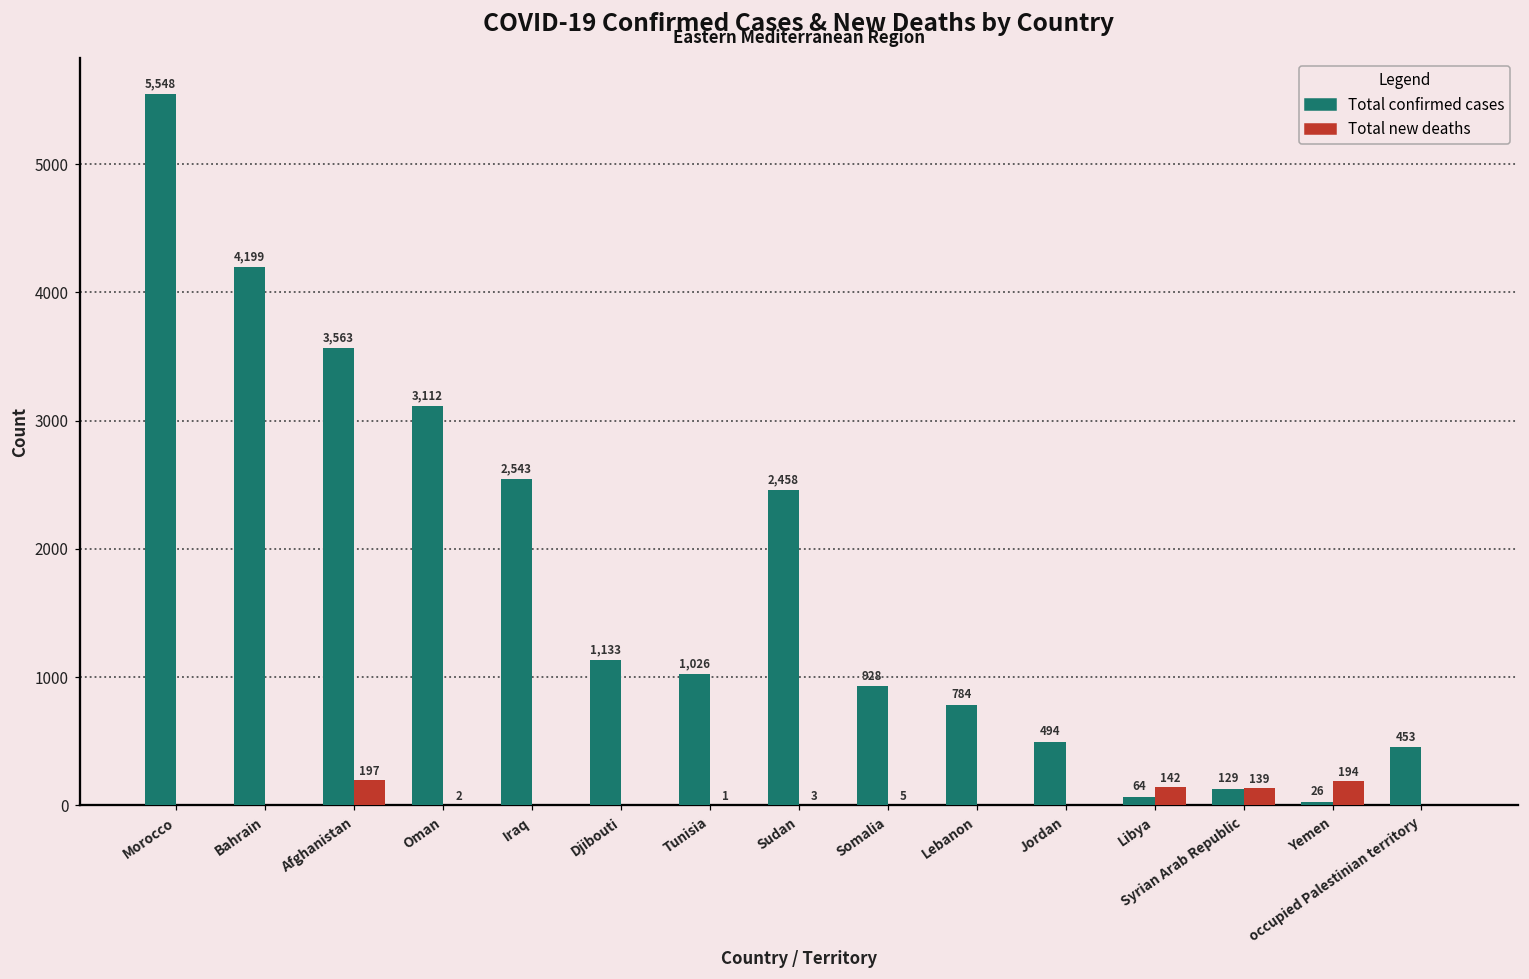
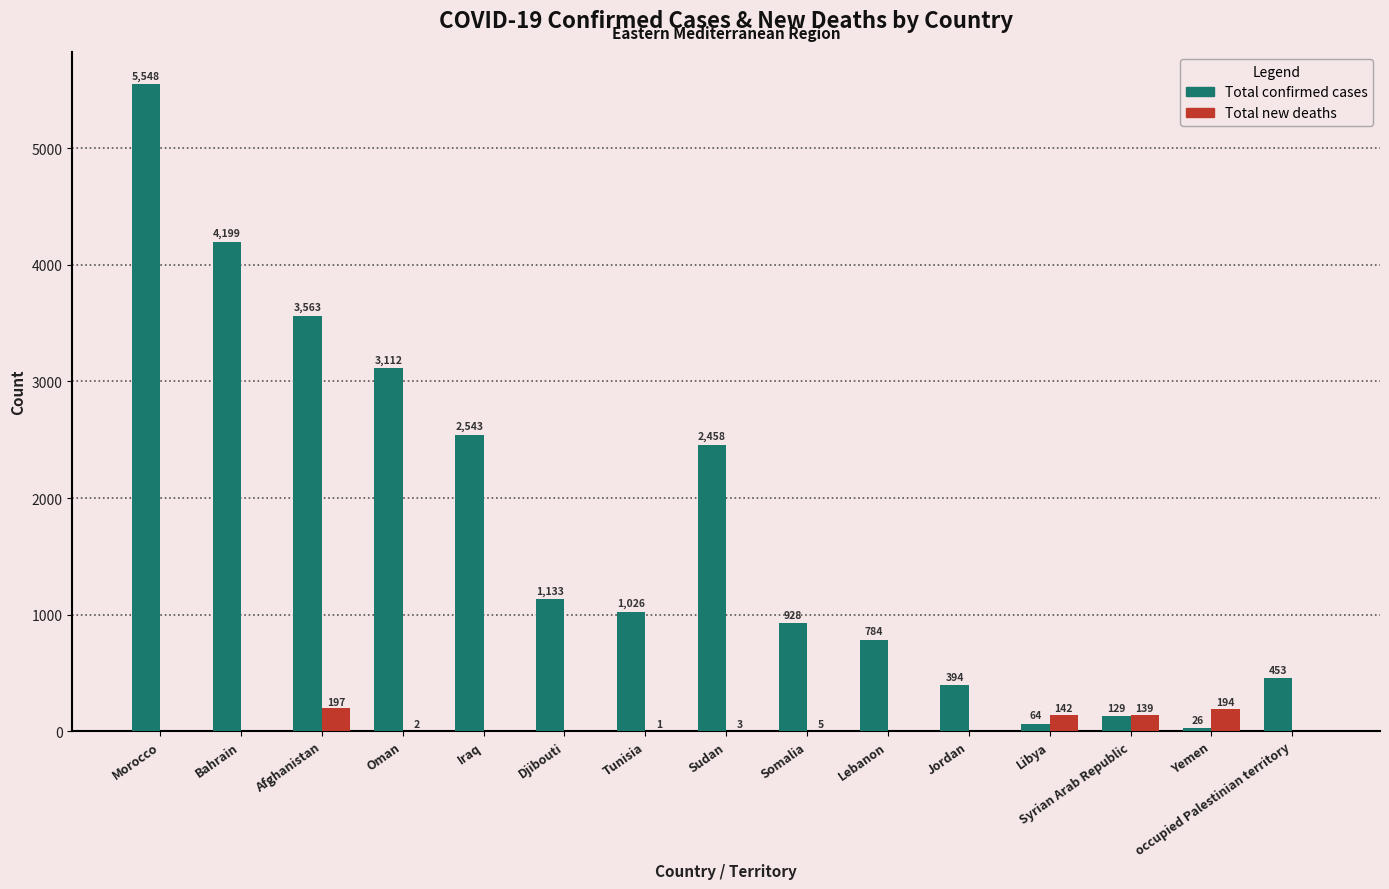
  {
    "Total confirmed cases": {
      "Morocco": "5,548",
      "Bahrain": "4,199",
      "Afghanistan": "3,563",
      "Oman": "3,112",
      "Iraq": "2,543",
      "Djibouti": "1,133",
      "Tunisia": "1,026",
      "Sudan": "2,458",
      "Somalia": "928",
      "Lebanon": "784",
-     "Jordan": "494",
+     "Jordan": "394",
      "Libya": "64",
      "Syrian Arab Republic": "129",
      "Yemen": "26",
      "occupied Palestinian territory": "453"
    },
    "Total new deaths": {
      "Afghanistan": "197",
      "Oman": "2",
      "Tunisia": "1",
      "Sudan": "3",
      "Somalia": "5",
      "Libya": "142",
      "Syrian Arab Republic": "139",
      "Yemen": "194"
    }
  }
